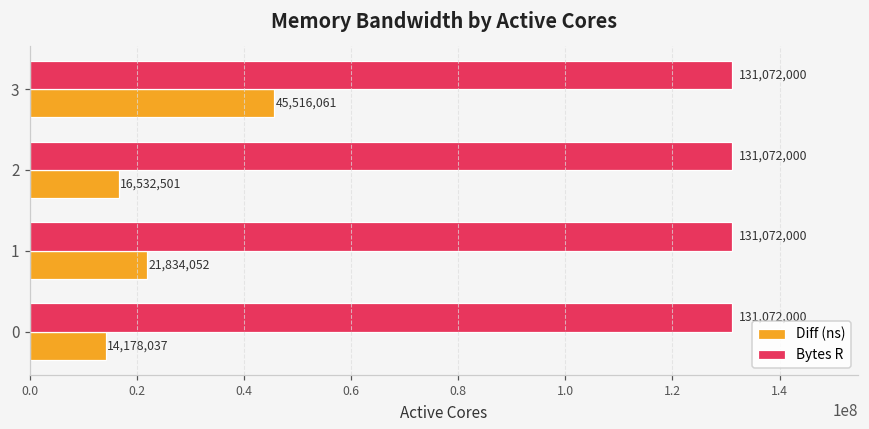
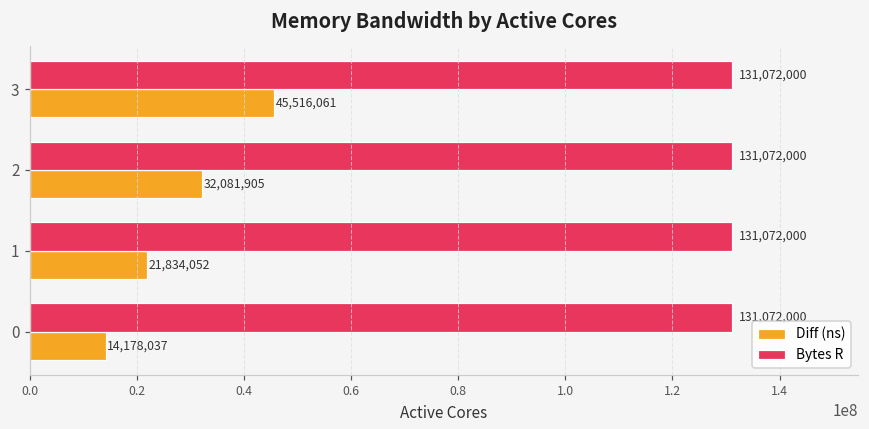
  {
    "Diff (ns)": {
      "3": "45,516,061",
-     "2": "16,532,501",
+     "2": "32,081,905",
      "1": "21,834,052",
      "0": "14,178,037"
    },
    "Bytes R": {
      "3": "131,072,000",
      "2": "131,072,000",
      "1": "131,072,000"
    }
  }
